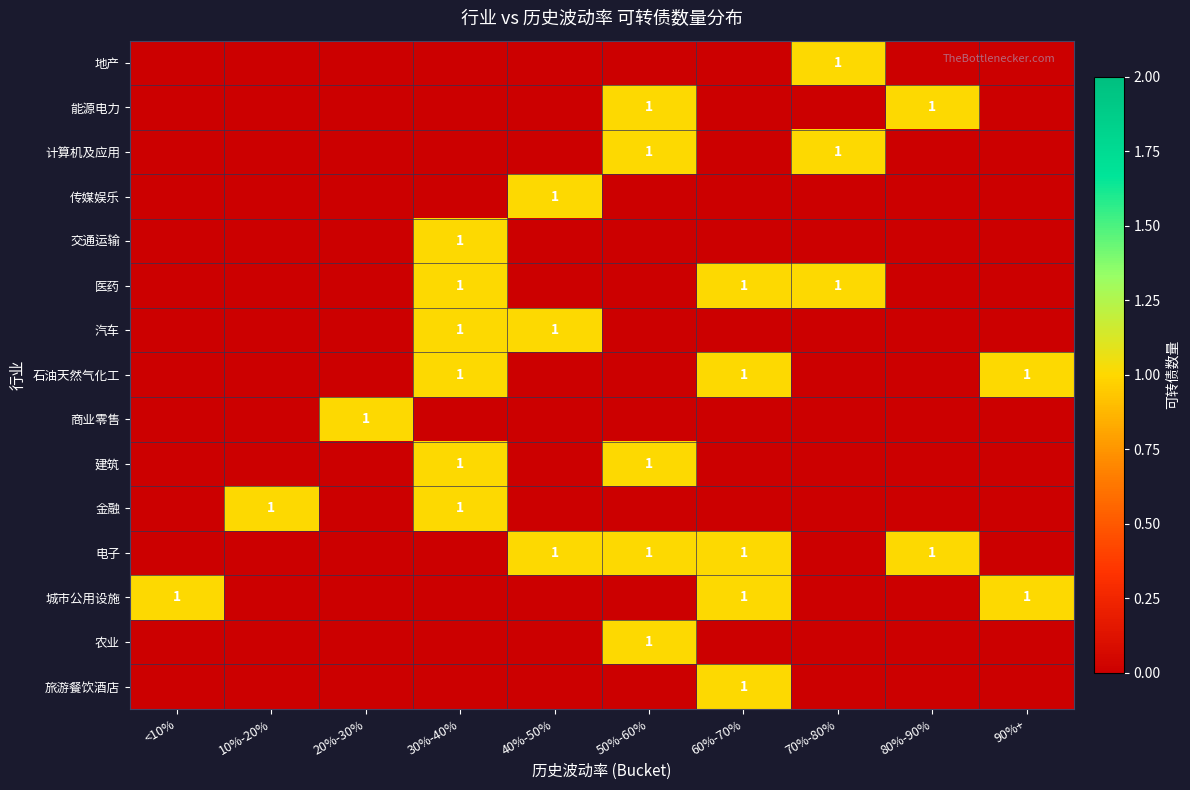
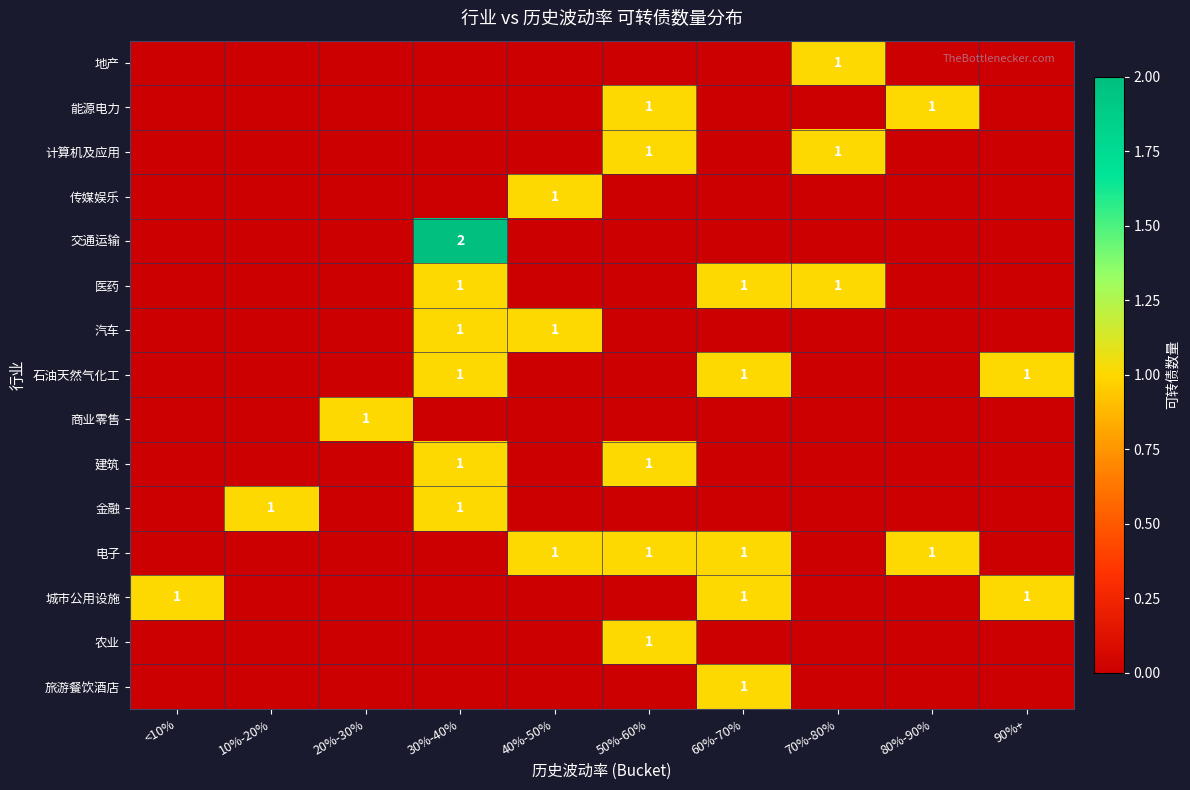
  {
    "地产": {
      "70%-80%": 1
    },
    "能源电力": {
      "50%-60%": 1,
      "80%-90%": 1
    },
    "计算机及应用": {
      "50%-60%": 1,
      "70%-80%": 1
    },
    "传媒娱乐": {
      "40%-50%": 1
    },
    "交通运输": {
-     "30%-40%": 1
+     "30%-40%": 2
    },
    "医药": {
      "30%-40%": 1,
      "60%-70%": 1,
      "70%-80%": 1
    },
    "汽车": {
      "30%-40%": 1,
      "40%-50%": 1
    },
    "石油天然气化工": {
      "30%-40%": 1,
      "60%-70%": 1,
      "90%+": 1
    },
    "商业零售": {
      "20%-30%": 1
    },
    "建筑": {
      "30%-40%": 1,
      "50%-60%": 1
    },
    "金融": {
      "10%-20%": 1,
      "30%-40%": 1
    },
    "电子": {
      "40%-50%": 1,
      "50%-60%": 1,
      "60%-70%": 1,
      "80%-90%": 1
    },
    "城市公用设施": {
      "<10%": 1,
      "60%-70%": 1,
      "90%+": 1
    },
    "农业": {
      "50%-60%": 1
    },
    "旅游餐饮酒店": {
      "60%-70%": 1
    }
  }
